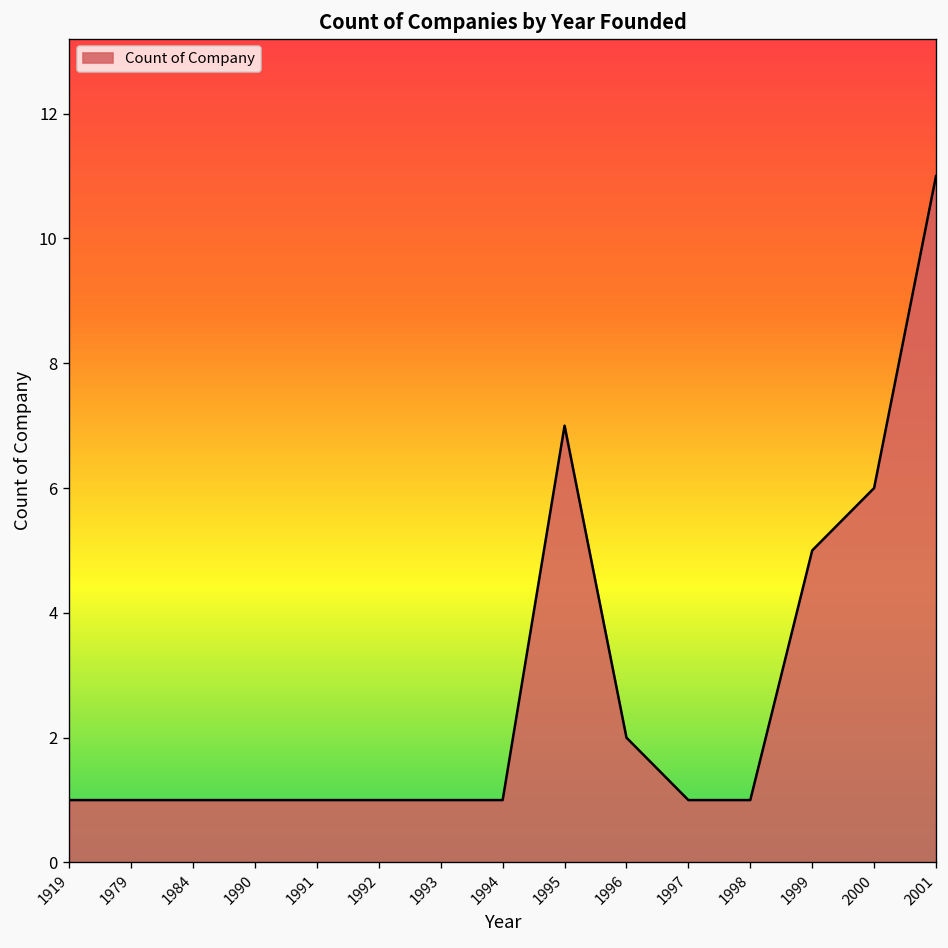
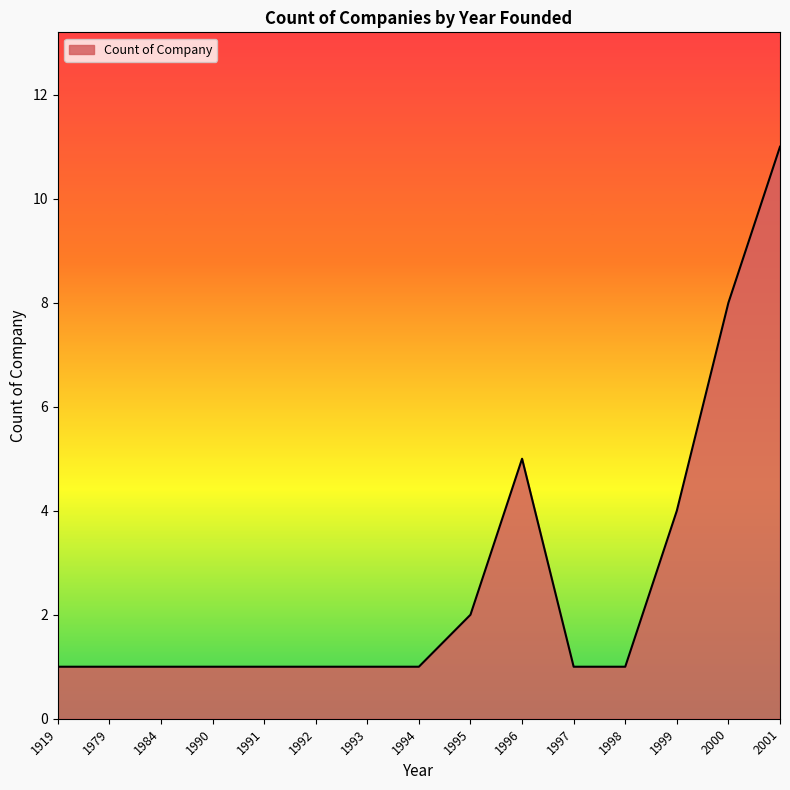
  {
    "1919": 1,
    "1979": 1,
    "1984": 1,
    "1990": 1,
    "1991": 1,
    "1992": 1,
    "1993": 1,
    "1994": 1,
-   "1995": 7,
-   "1996": 2,
+   "1995": 2,
+   "1996": 5,
    "1997": 1,
    "1998": 1,
-   "1999": 5,
-   "2000": 6,
+   "1999": 4,
+   "2000": 8,
    "2001": 11
  }
